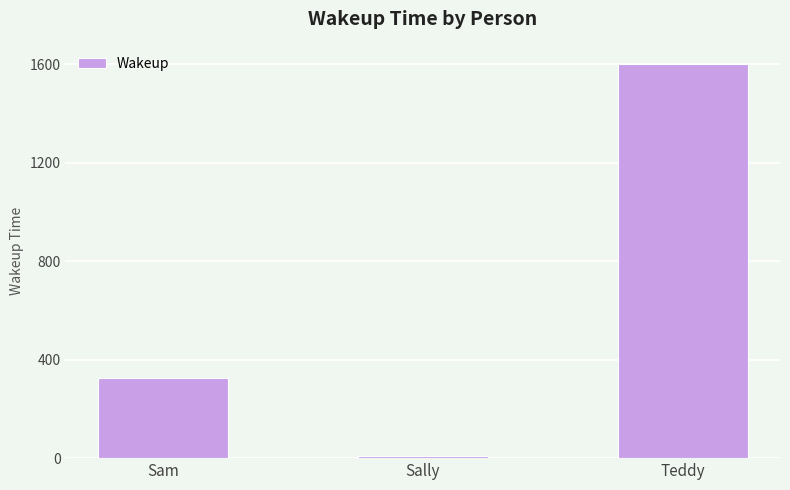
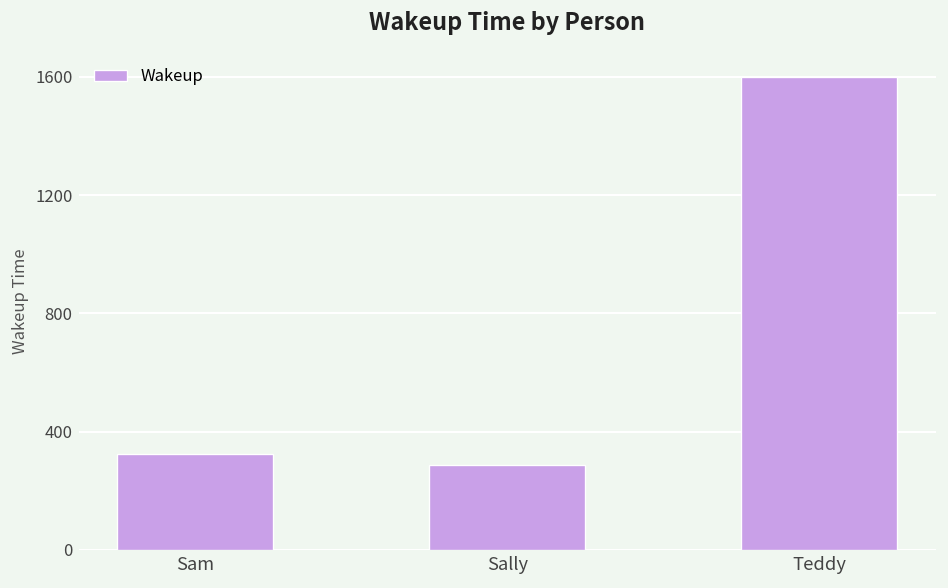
  {
    "Sam": 330,
-   "Sally": 10,
+   "Sally": 290,
    "Teddy": 1600
  }
